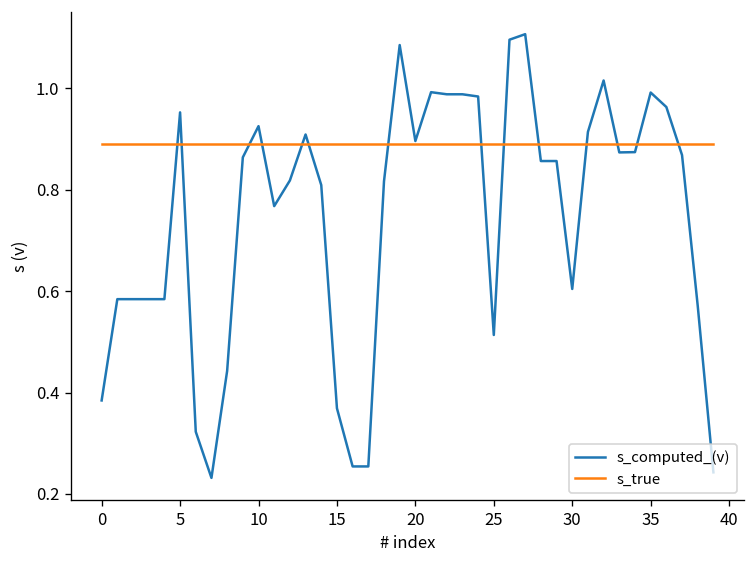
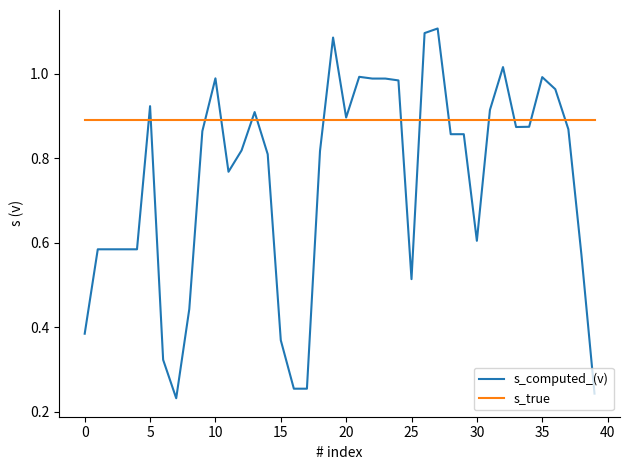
  {
    "s_computed_(v)": {
      "0": 0.38,
-     "5": 0.95,
-     "10": 0.93,
+     "5": 0.92,
+     "10": 0.99,
      "15": 0.37,
      "20": 0.90,
      "25": 0.51,
      "30": 0.60,
      "35": 0.99
    },
    "s_true": {
      "0": 0.89,
      "5": 0.89,
      "10": 0.89,
      "15": 0.89,
      "20": 0.89,
      "25": 0.89,
      "30": 0.89,
      "35": 0.89
    }
  }
